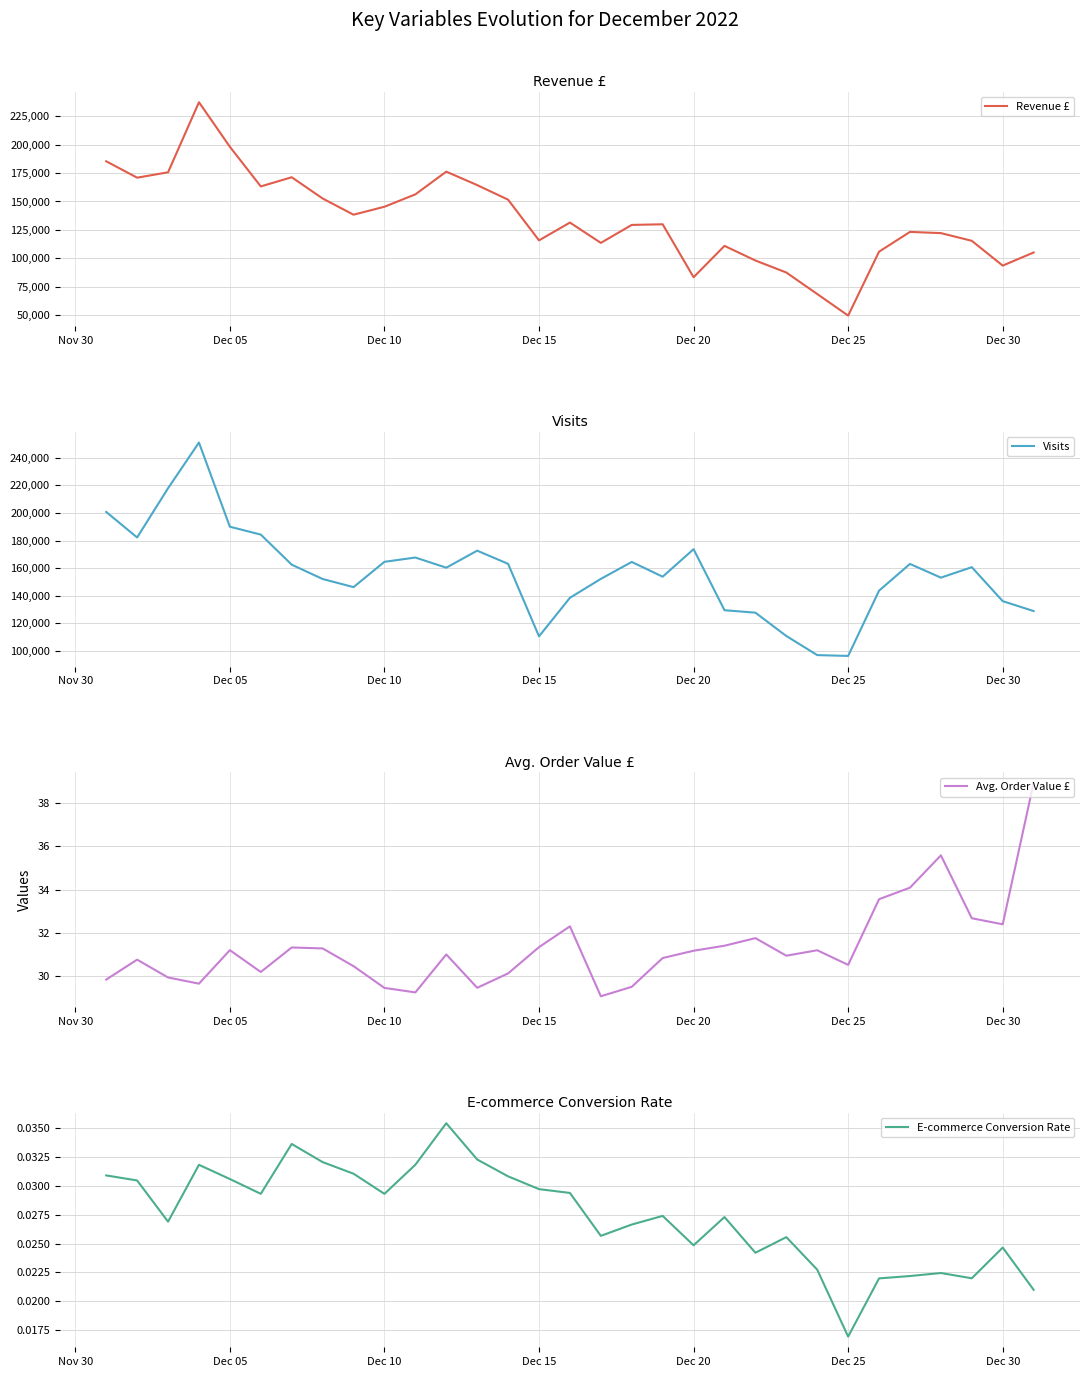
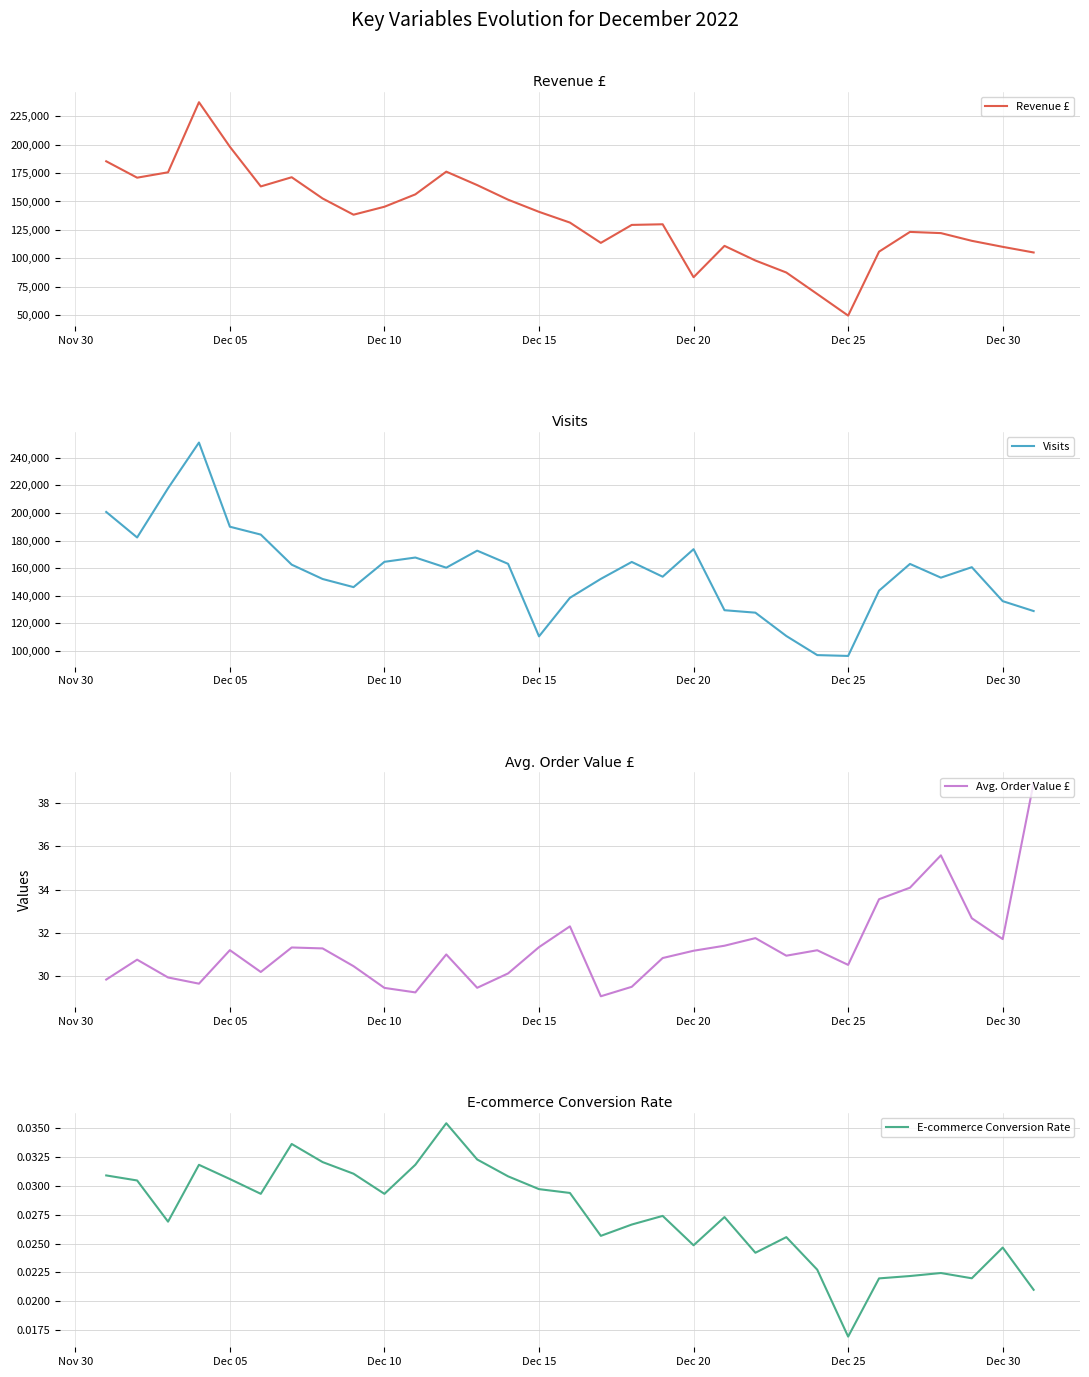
  {
    "Revenue £": {
      "Dec 05": "198,000",
      "Dec 10": "145,000",
-     "Dec 15": "116,000",
+     "Dec 15": "141,000",
      "Dec 20": "83,000",
      "Dec 25": "50,000",
-     "Dec 30": "94,000"
+     "Dec 30": "110,000"
    },
    "Visits": {
      "Dec 05": "190,000",
      "Dec 10": "165,000",
      "Dec 15": "110,000",
      "Dec 20": "174,000",
      "Dec 25": "96,000",
      "Dec 30": "136,000"
    },
    "Avg. Order Value £": {
      "Dec 05": "31.2",
      "Dec 10": "29.5",
      "Dec 15": "31.4",
      "Dec 20": "31.2",
      "Dec 25": "30.5",
-     "Dec 30": "32.4"
+     "Dec 30": "31.7"
    },
    "E-commerce Conversion Rate": {
      "Dec 05": "0.0306",
      "Dec 10": "0.0293",
      "Dec 15": "0.0297",
      "Dec 20": "0.0248",
      "Dec 25": "0.0169",
      "Dec 30": "0.0247"
    }
  }
